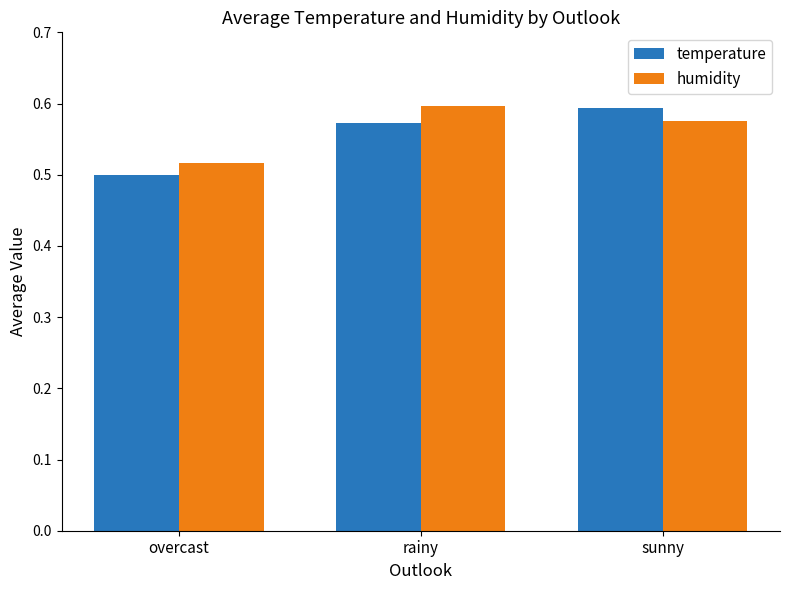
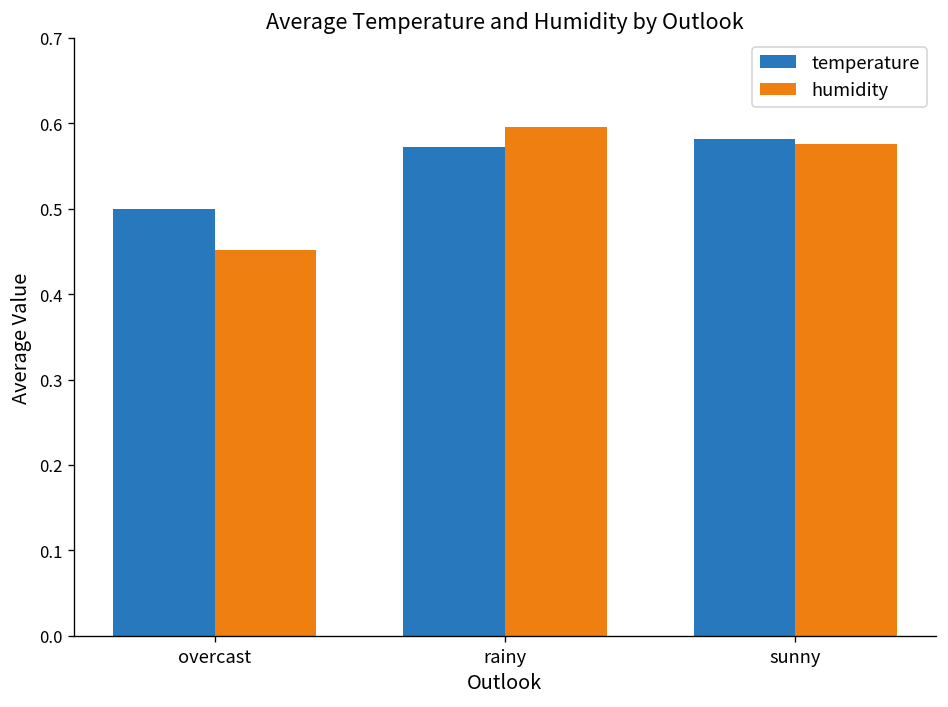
  {
    "temperature": {
      "overcast": 0.50,
      "rainy": 0.57,
-     "sunny": 0.59
+     "sunny": 0.58
    },
    "humidity": {
-     "overcast": 0.52,
+     "overcast": 0.45,
      "rainy": 0.60,
      "sunny": 0.58
    }
  }
